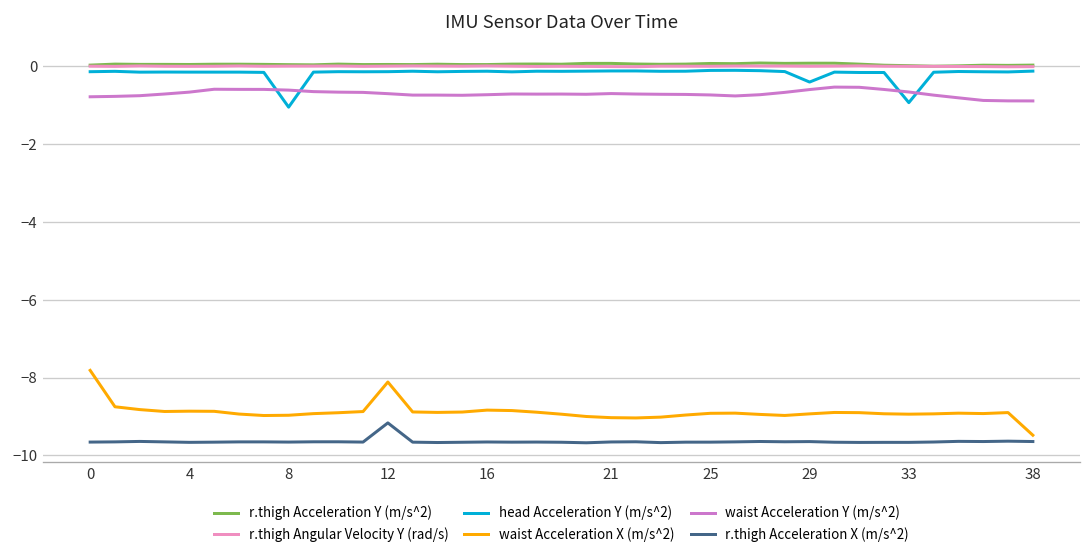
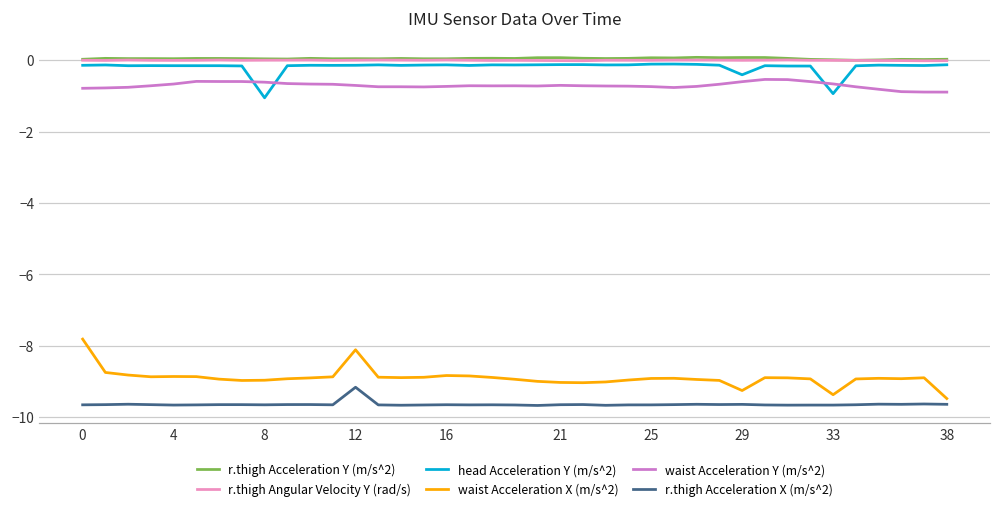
  {
    "r.thigh Acceleration Y (m/s^2)": {
      "21": 0.1
    },
    "head Acceleration Y (m/s^2)": {
      "0": -0.1,
      "4": -0.2,
      "8": -1.1,
      "12": -0.1,
      "16": -0.1,
      "21": -0.1,
      "25": -0.1,
      "29": -0.4,
      "33": -0.9,
      "38": -0.1
    },
    "waist Acceleration X (m/s^2)": {
      "0": -7.8,
      "4": -8.9,
      "8": -9.0,
      "12": -8.1,
      "16": -8.8,
      "21": -9.0,
      "25": -8.9,
-     "29": -8.9,
-     "33": -8.9,
+     "29": -9.3,
+     "33": -9.4,
      "38": -9.5
    },
    "r.thigh Acceleration X (m/s^2)": {
      "0": -9.7,
      "4": -9.7,
      "8": -9.7,
      "12": -9.2,
      "16": -9.7,
      "21": -9.7,
      "25": -9.7,
      "29": -9.6,
      "33": -9.7,
      "38": -9.6
    }
  }
